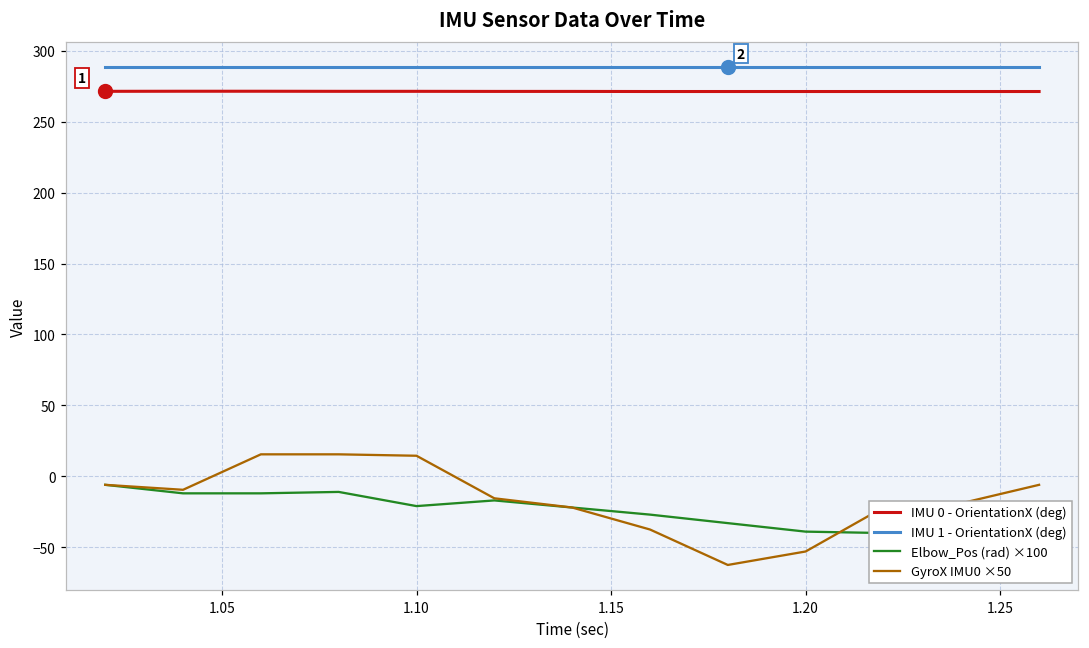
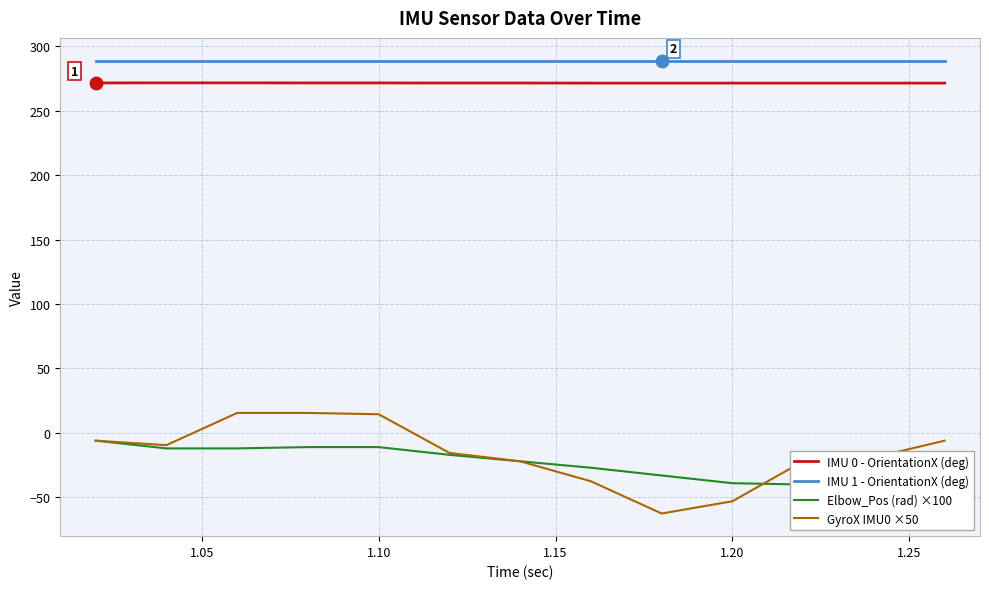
  {
    "Elbow_Pos (rad) ×100": {
-     "1.10": -21,
+     "1.10": -11,
      "1.20": -39
    },
    "GyroX IMU0 ×50": {
      "1.10": 14,
      "1.20": -53
    }
  }
